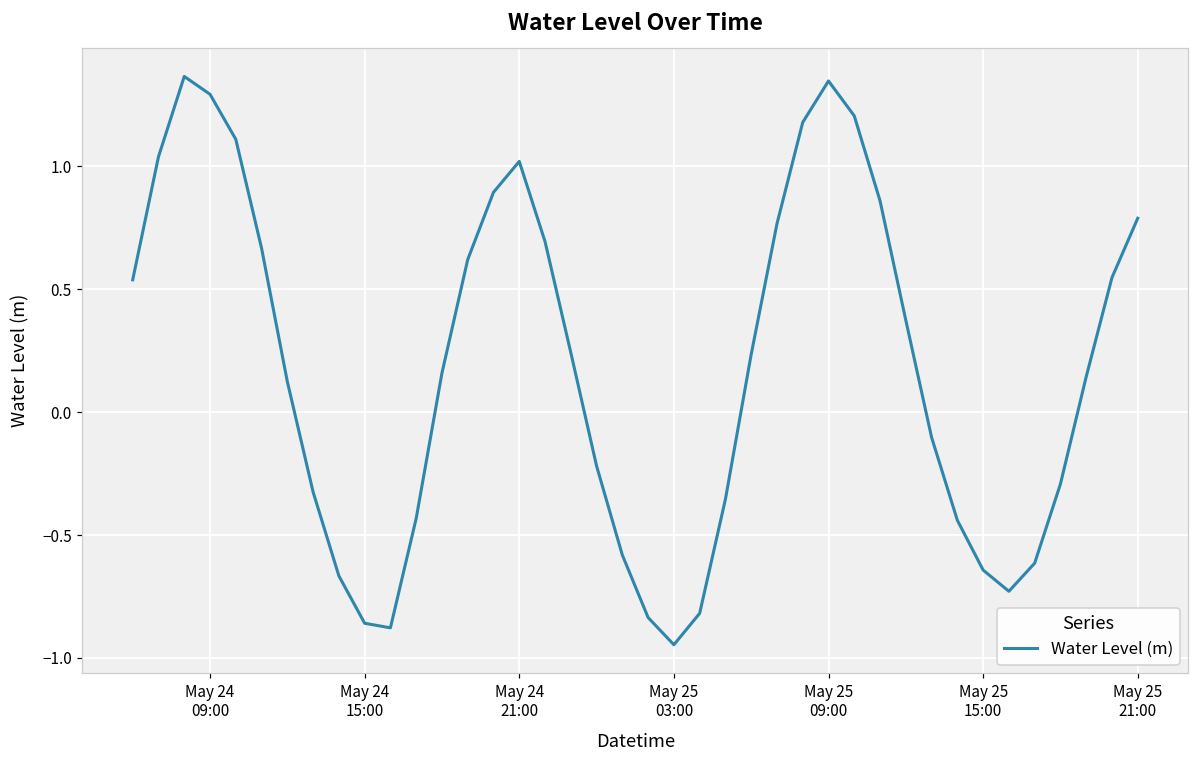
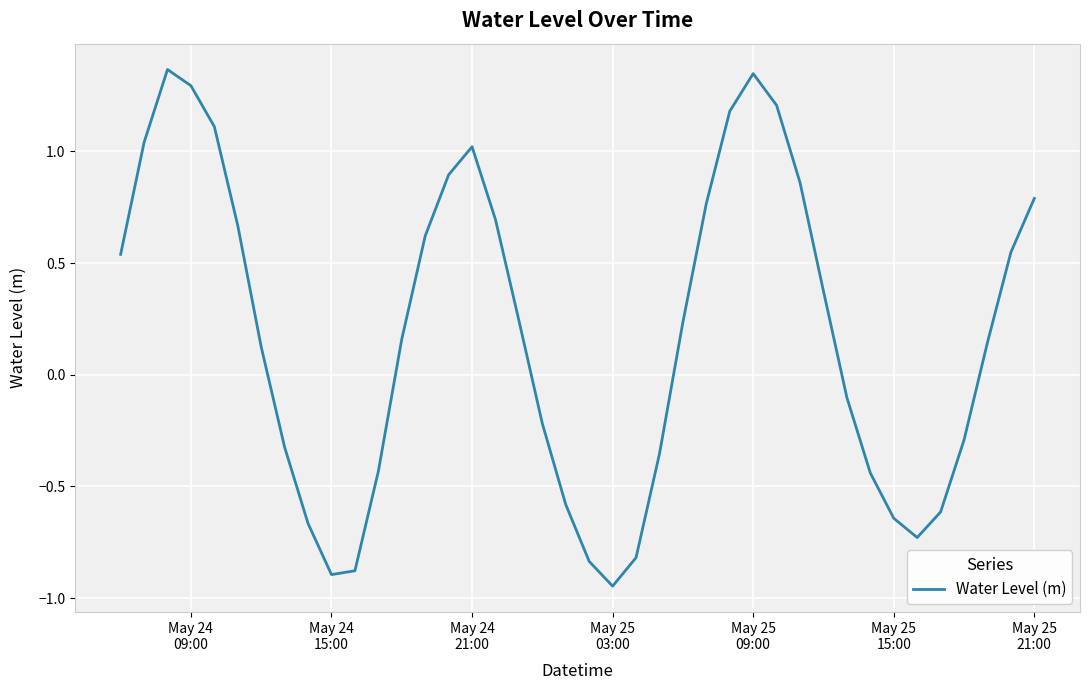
  {
    "May 24 09:00": 1.29,
-   "May 24 15:00": -0.86,
+   "May 24 15:00": -0.89,
    "May 24 21:00": 1.02,
    "May 25 03:00": -0.95,
    "May 25 09:00": 1.35,
    "May 25 15:00": -0.64,
    "May 25 21:00": 0.79
  }
